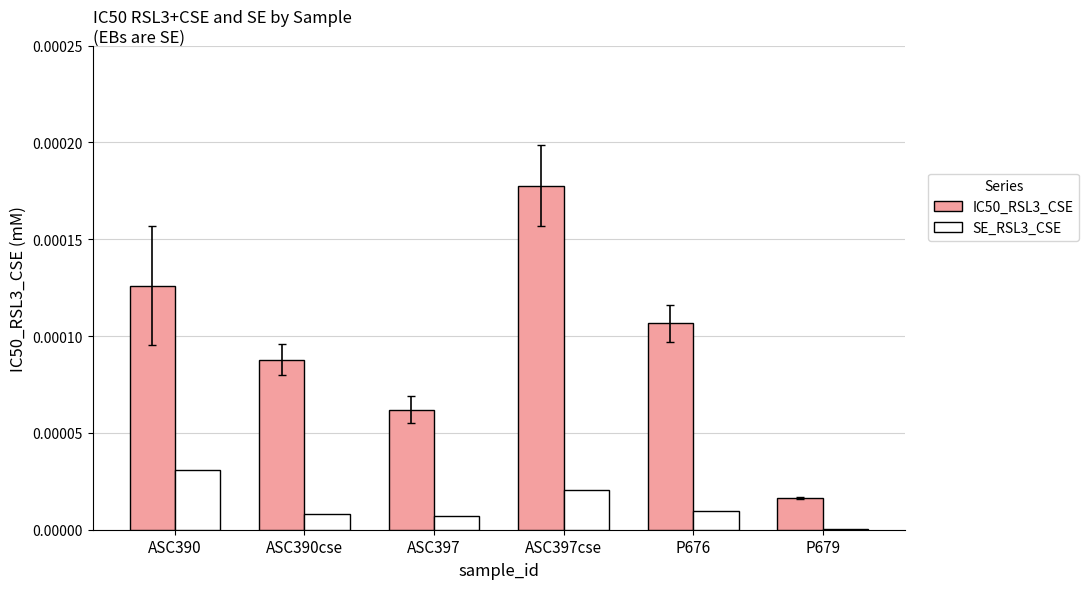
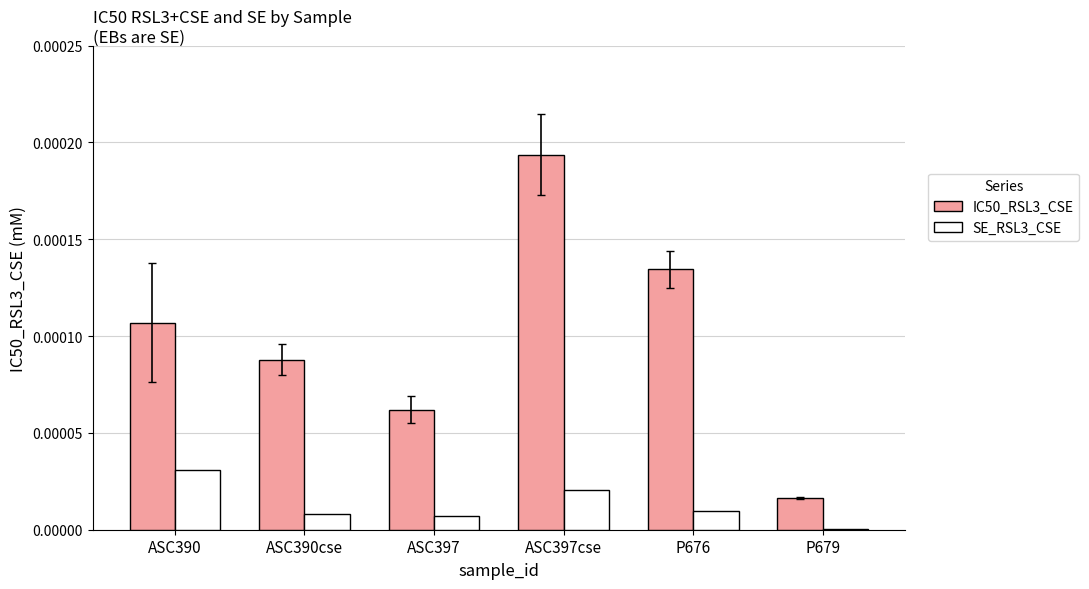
  {
    "IC50_RSL3_CSE": {
-     "ASC390": 0.000126,
+     "ASC390": 0.000107,
      "ASC390cse": 0.000088,
      "ASC397": 0.000062,
-     "ASC397cse": 0.000178,
-     "P676": 0.000107,
+     "ASC397cse": 0.000194,
+     "P676": 0.000134,
      "P679": 0.000017
    },
    "SE_RSL3_CSE": {
      "ASC390": 0.000031,
      "ASC390cse": 0.000008,
      "ASC397": 0.000007,
      "ASC397cse": 0.000021,
      "P676": 0.000009
    }
  }
